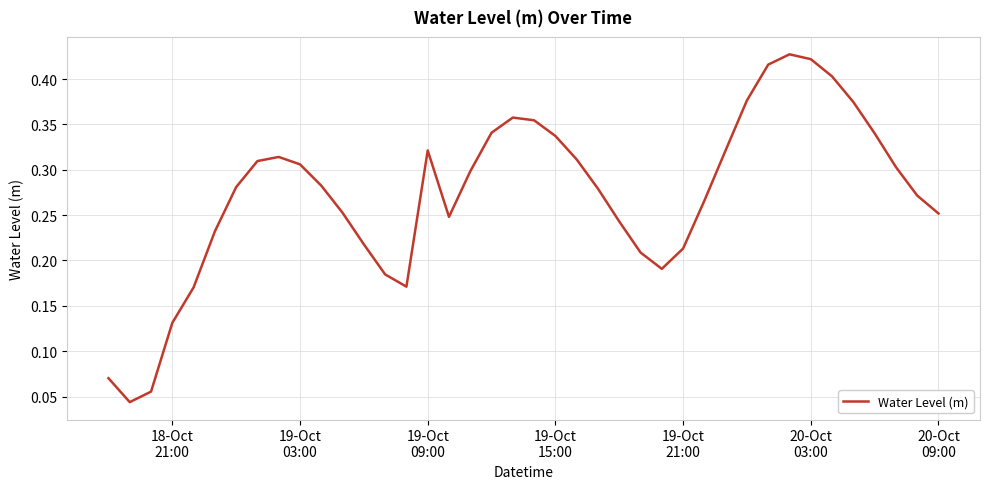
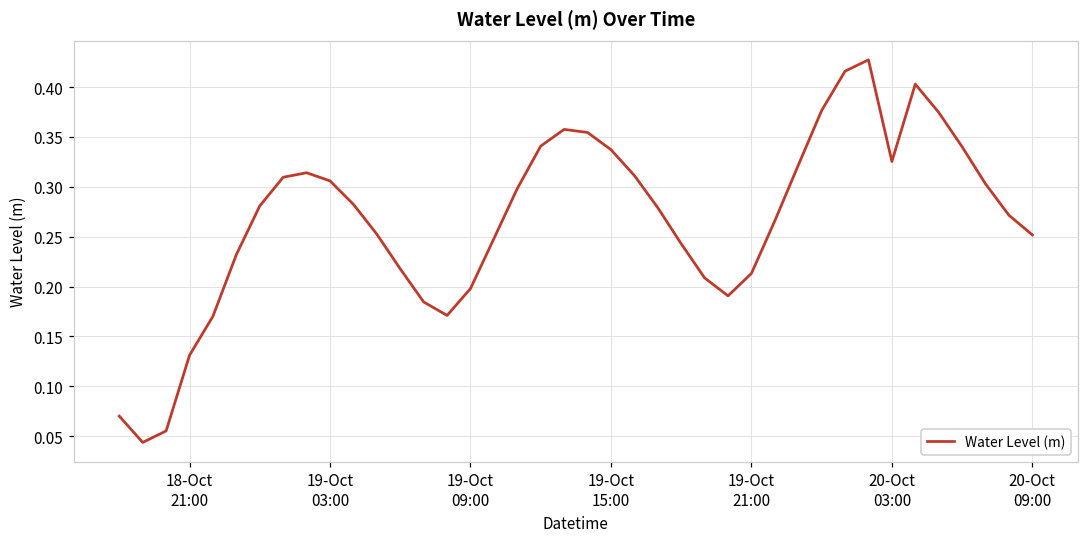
  {
    "18-Oct 21:00": 0.13,
    "19-Oct 03:00": 0.31,
-   "19-Oct 09:00": 0.32,
+   "19-Oct 09:00": 0.20,
    "19-Oct 15:00": 0.34,
    "19-Oct 21:00": 0.21,
-   "20-Oct 03:00": 0.42,
+   "20-Oct 03:00": 0.33,
    "20-Oct 09:00": 0.25
  }
